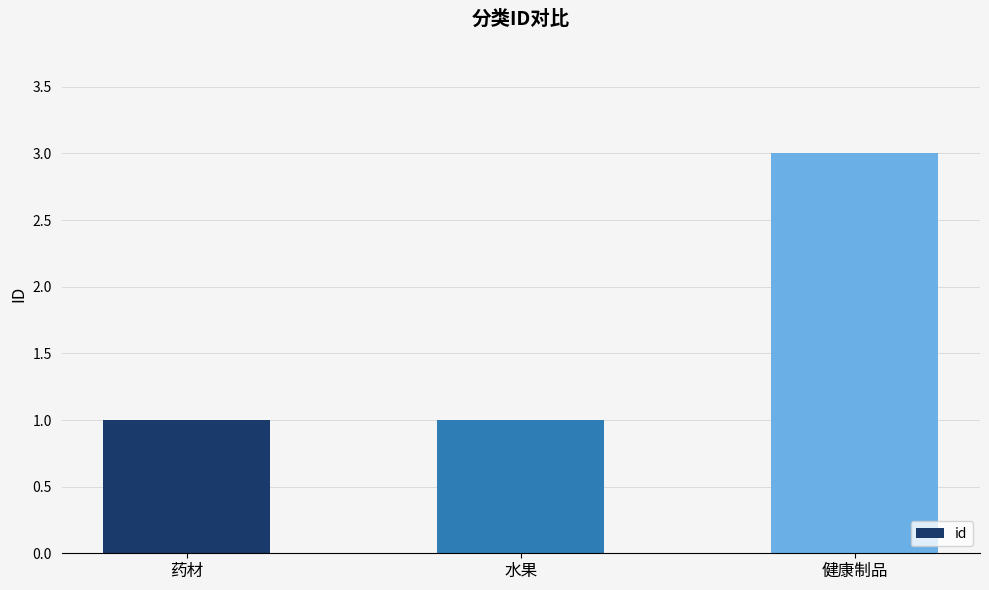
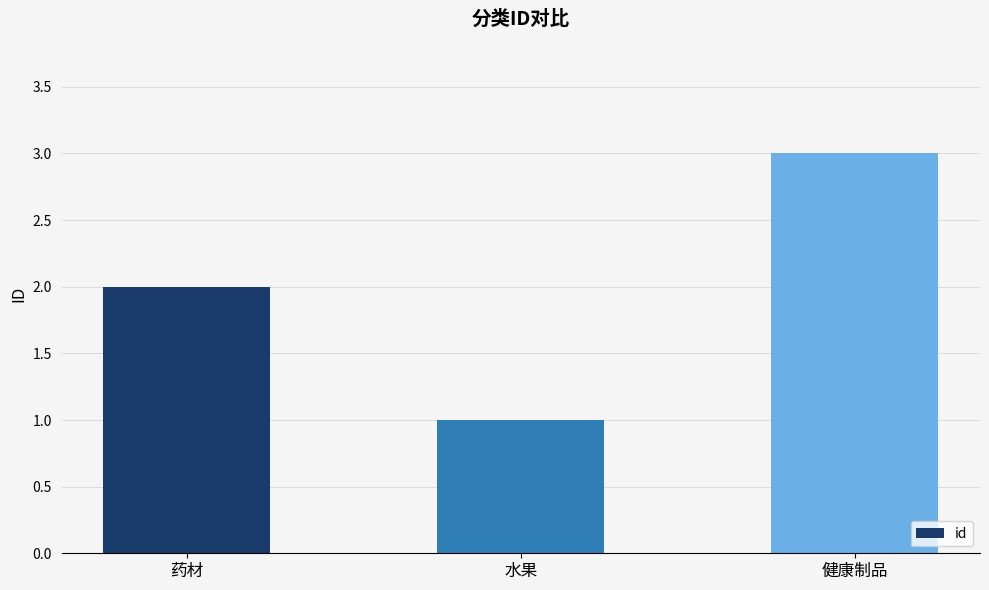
  {
-   "药材": 1,
+   "药材": 2,
    "水果": 1,
    "健康制品": 3
  }
